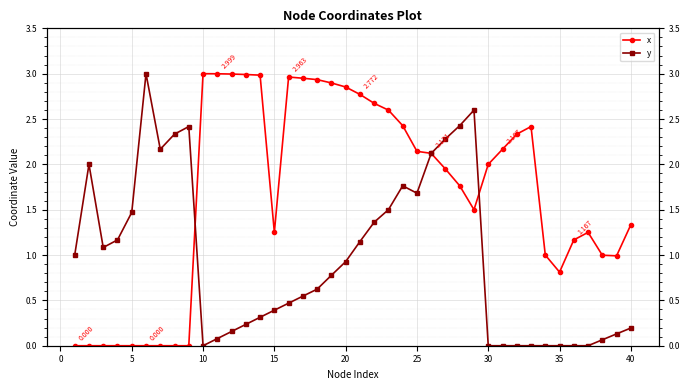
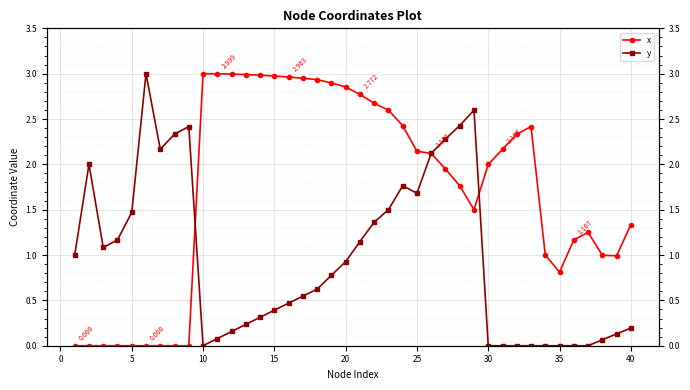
  {
    "x": {
      "10": 3.0,
-     "15": 1.3,
+     "15": 3.0,
      "20": 2.9,
      "25": 2.1,
      "30": 2.0,
      "35": 0.8,
      "40": 1.3
    },
    "y": {
      "5": 1.5,
      "10": 0.0,
      "15": 0.4,
      "20": 0.9,
      "25": 1.7,
      "30": 0.0,
      "35": 0.0,
      "40": 0.2
    }
  }
